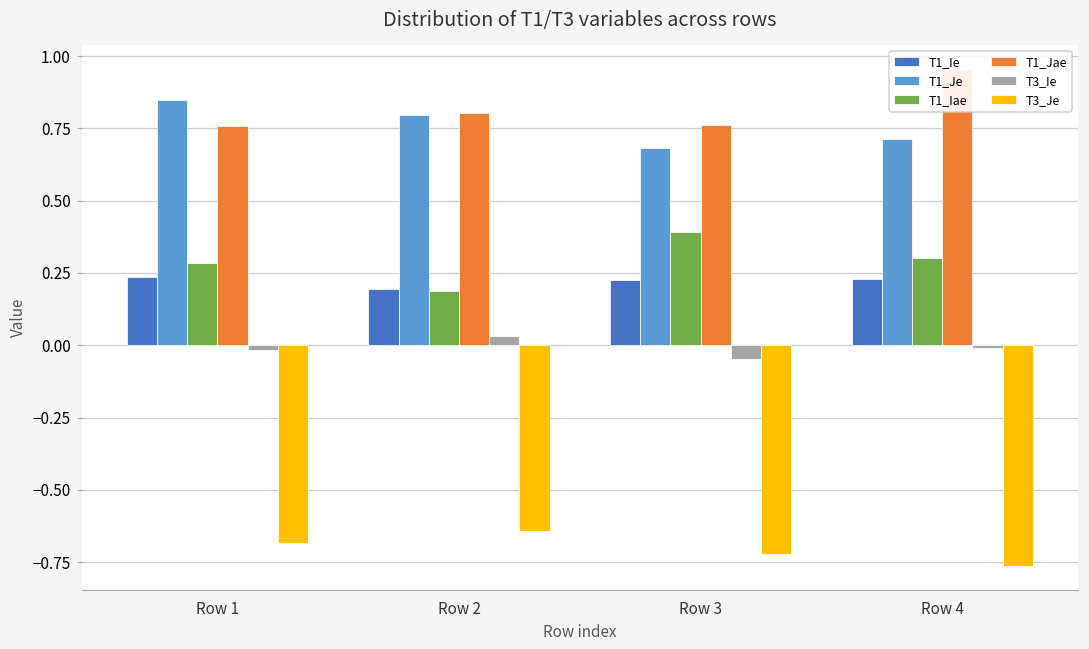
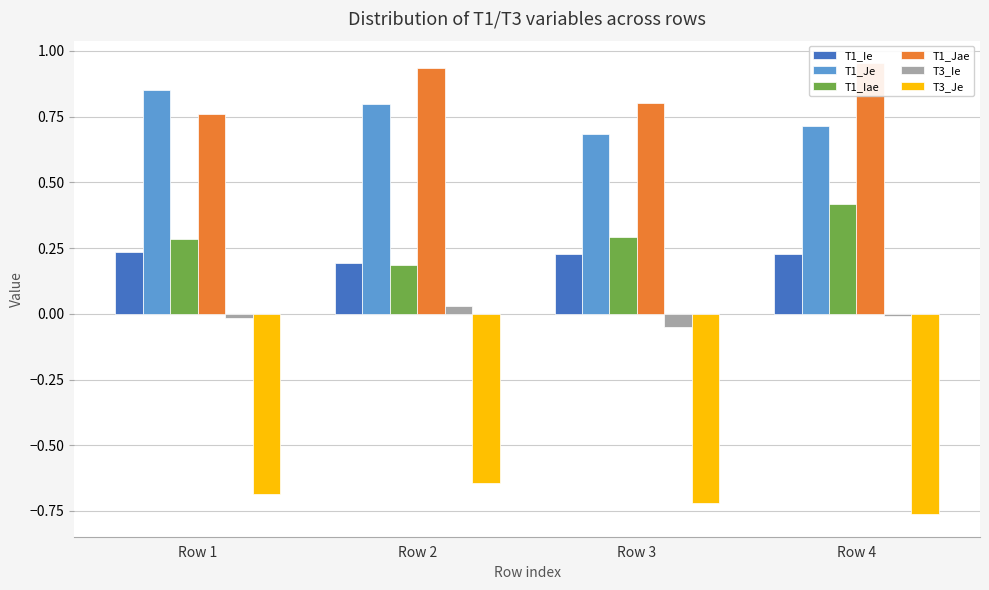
  {
    "T1_Iae": {
      "Row 1": 0.28,
      "Row 2": 0.19,
-     "Row 3": 0.39,
-     "Row 4": 0.30
+     "Row 3": 0.29,
+     "Row 4": 0.42
    },
    "T1_Jae": {
      "Row 1": 0.76,
-     "Row 2": 0.80,
-     "Row 3": 0.76
+     "Row 2": 0.93,
+     "Row 3": 0.80
    },
    "T3_Ie": {
      "Row 1": -0.02,
      "Row 2": 0.03,
      "Row 3": -0.05
    },
    "T3_Je": {
      "Row 1": -0.68,
      "Row 2": -0.64,
      "Row 3": -0.72,
      "Row 4": -0.76
    }
  }
